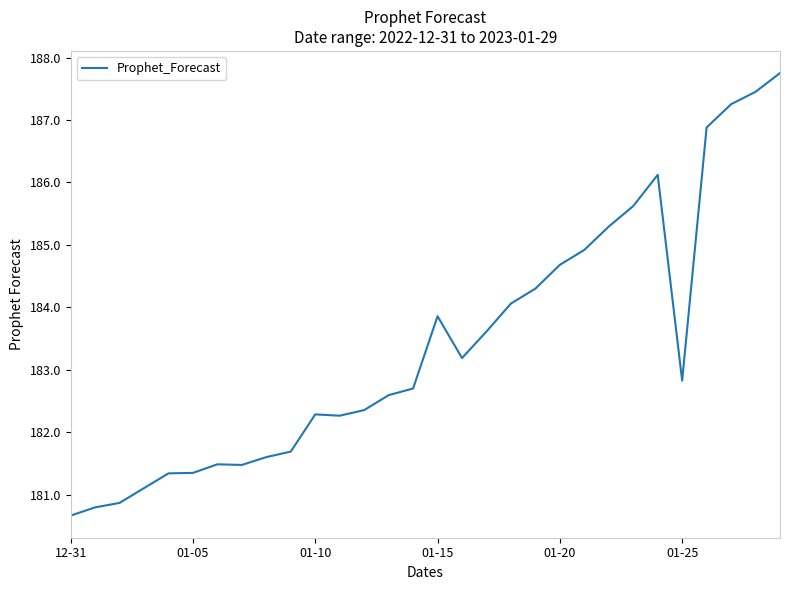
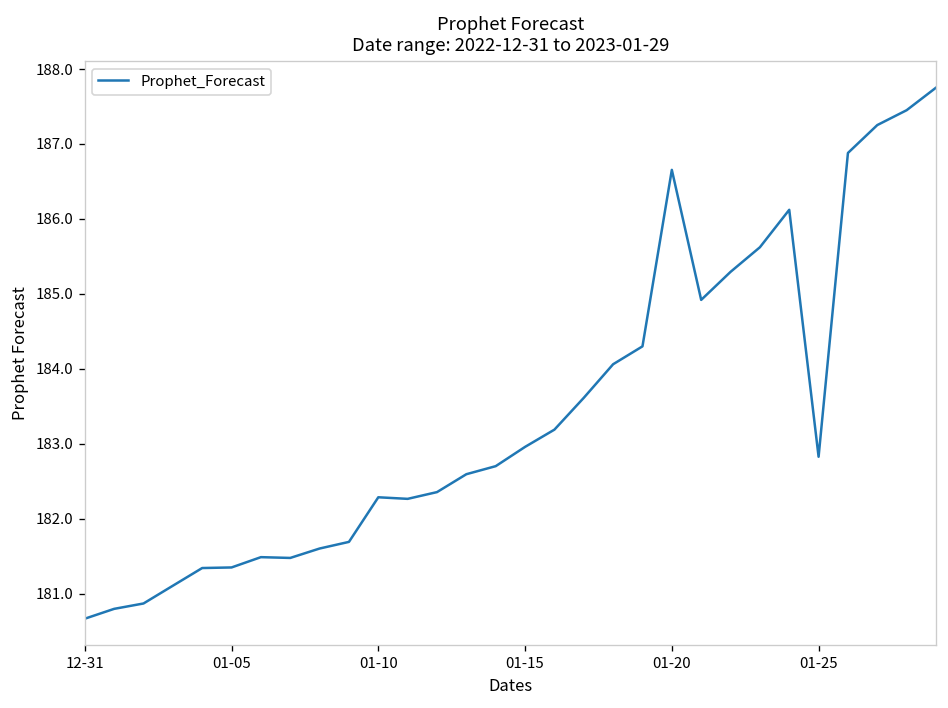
  {
    "12-31": 180.7,
    "01-05": 181.3,
    "01-10": 182.3,
-   "01-15": 183.9,
-   "01-20": 184.7,
+   "01-15": 183.0,
+   "01-20": 186.7,
    "01-25": 182.8
  }
